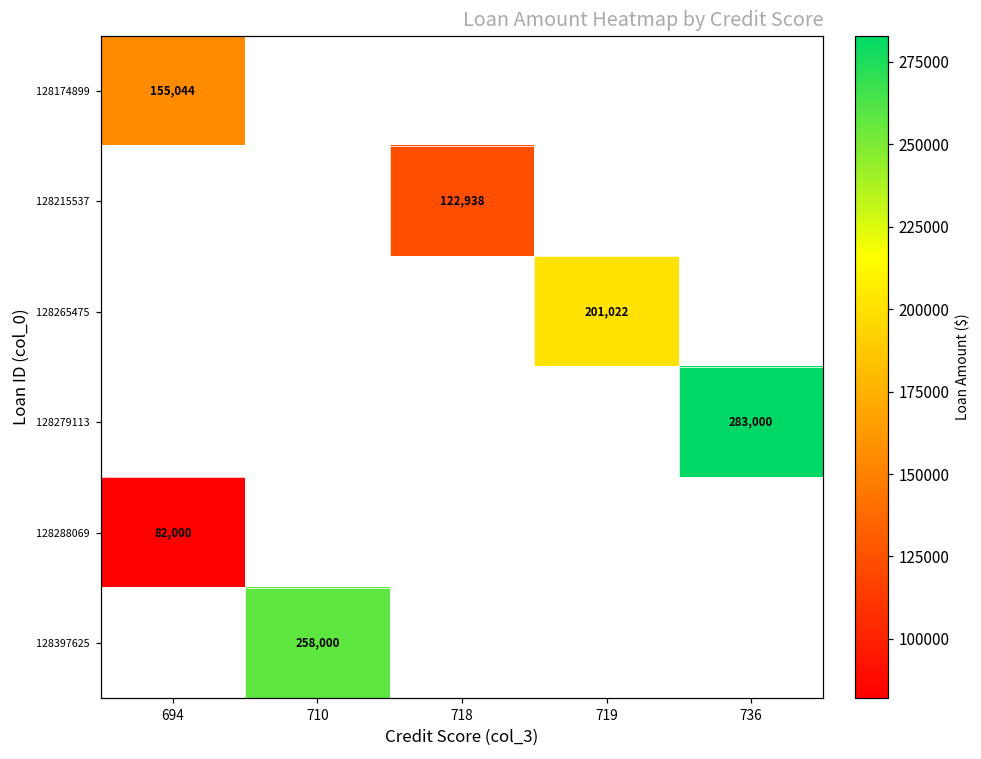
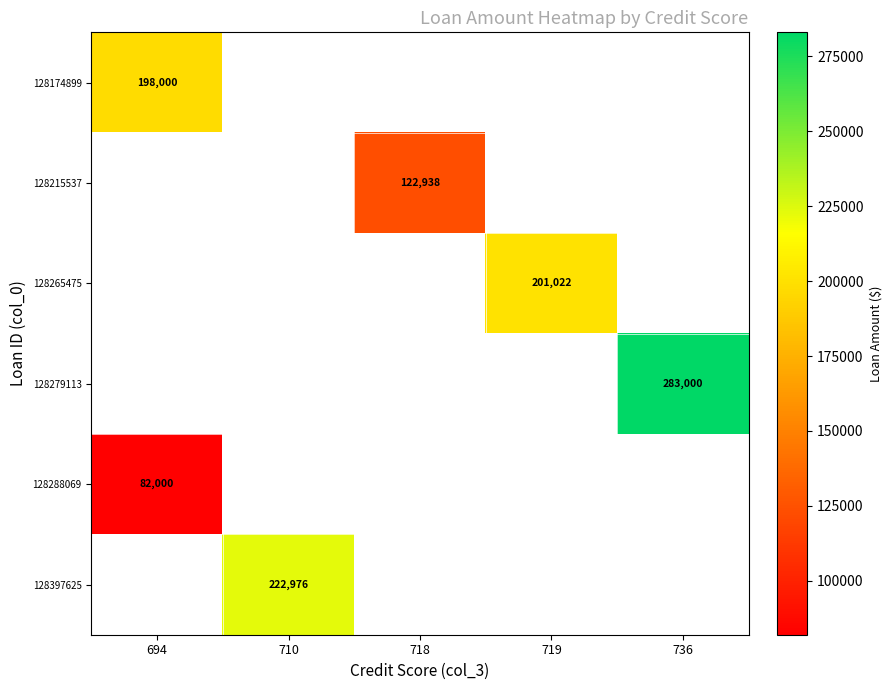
  {
    "128174899": {
-     "694": "155,044"
+     "694": "198,000"
    },
    "128215537": {
      "718": "122,938"
    },
    "128265475": {
      "719": "201,022"
    },
    "128279113": {
      "736": "283,000"
    },
    "128288069": {
      "694": "82,000"
    },
    "128397625": {
-     "710": "258,000"
+     "710": "222,976"
    }
  }
